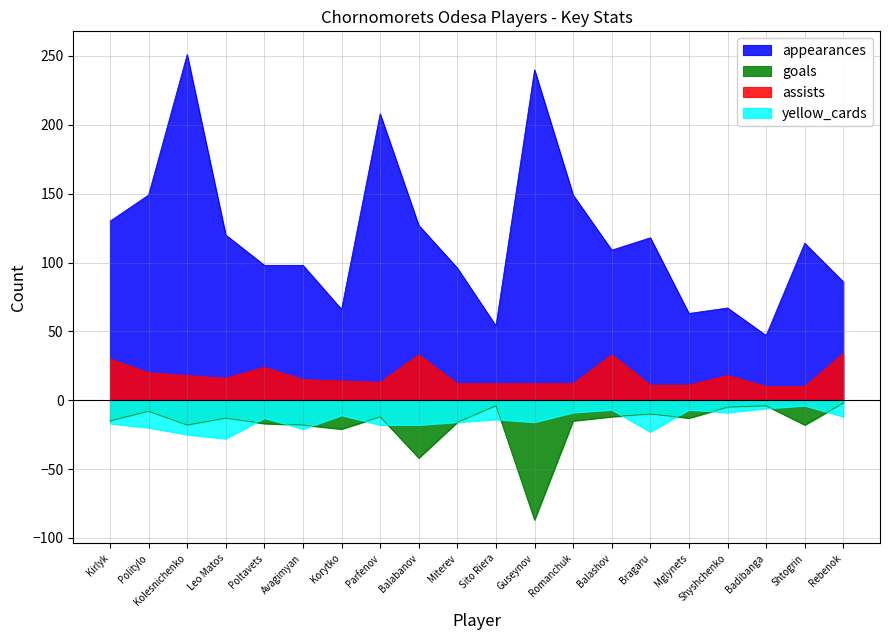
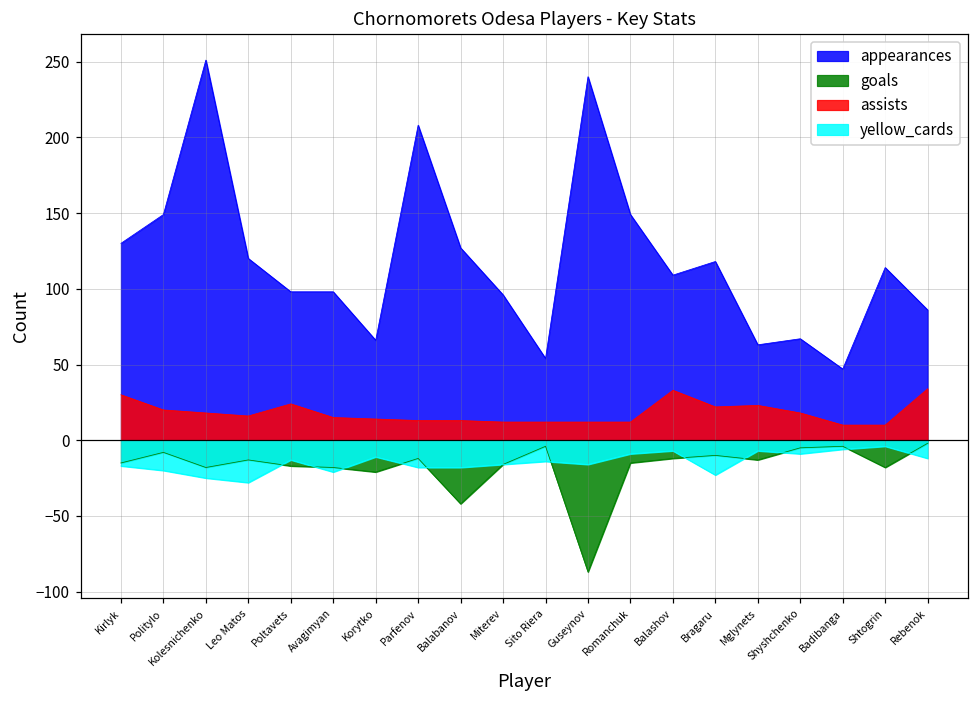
  {
    "appearances": {
      "Kirlyk": 130,
      "Politylo": 149,
      "Kolesnichenko": 251,
      "Leo Matos": 120,
      "Poltavets": 98,
      "Avagimyan": 98,
      "Korytko": 66,
      "Parfenov": 208,
      "Balabanov": 127,
      "Miterev": 96,
      "Sito Riera": 54,
      "Guseynov": 240,
      "Romanchuk": 149,
      "Balashov": 109,
      "Bragaru": 118,
      "Mglynets": 63,
      "Shyshchenko": 67,
      "Badibanga": 47,
      "Shtogrin": 114,
      "Rebenok": 86
    },
    "assists": {
      "Kirlyk": 30,
      "Politylo": 20,
      "Kolesnichenko": 18,
      "Leo Matos": 16,
      "Poltavets": 24,
      "Avagimyan": 15,
      "Korytko": 14,
      "Parfenov": 13,
-     "Balabanov": 33,
+     "Balabanov": 13,
      "Miterev": 12,
      "Sito Riera": 12,
      "Guseynov": 12,
      "Romanchuk": 12,
      "Balashov": 33,
-     "Bragaru": 11,
-     "Mglynets": 11,
+     "Bragaru": 22,
+     "Mglynets": 23,
      "Shyshchenko": 18,
      "Badibanga": 10,
      "Shtogrin": 10,
      "Rebenok": 34
    }
  }
